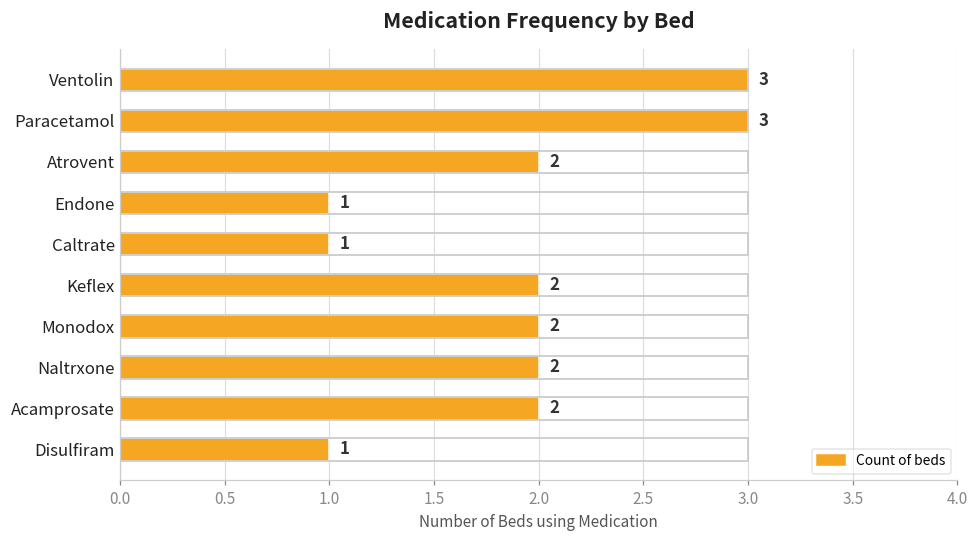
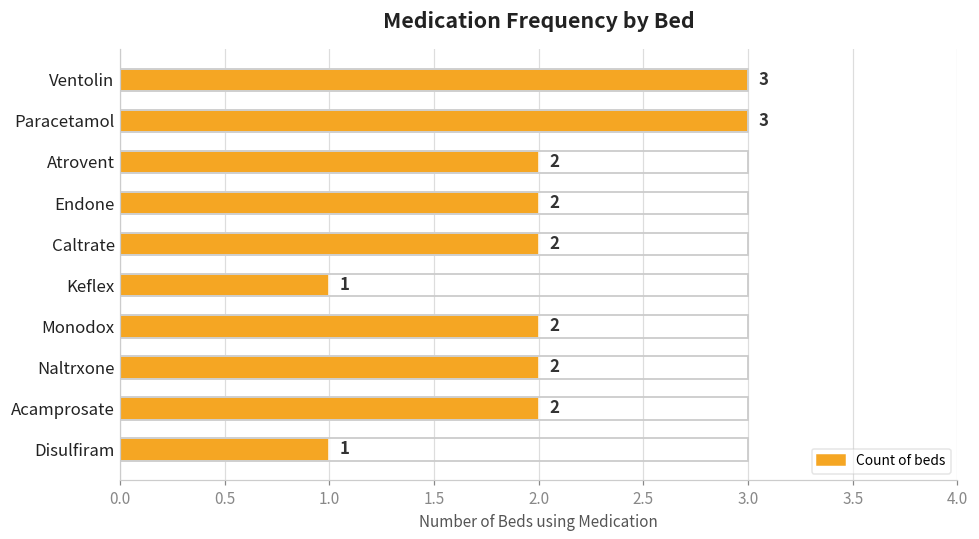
  {
    "Count of beds": {
      "Ventolin": 3,
      "Paracetamol": 3,
-     "Endone": 1,
-     "Caltrate": 1,
-     "Keflex": 2
+     "Endone": 2,
+     "Caltrate": 2,
+     "Keflex": 1
    }
  }
